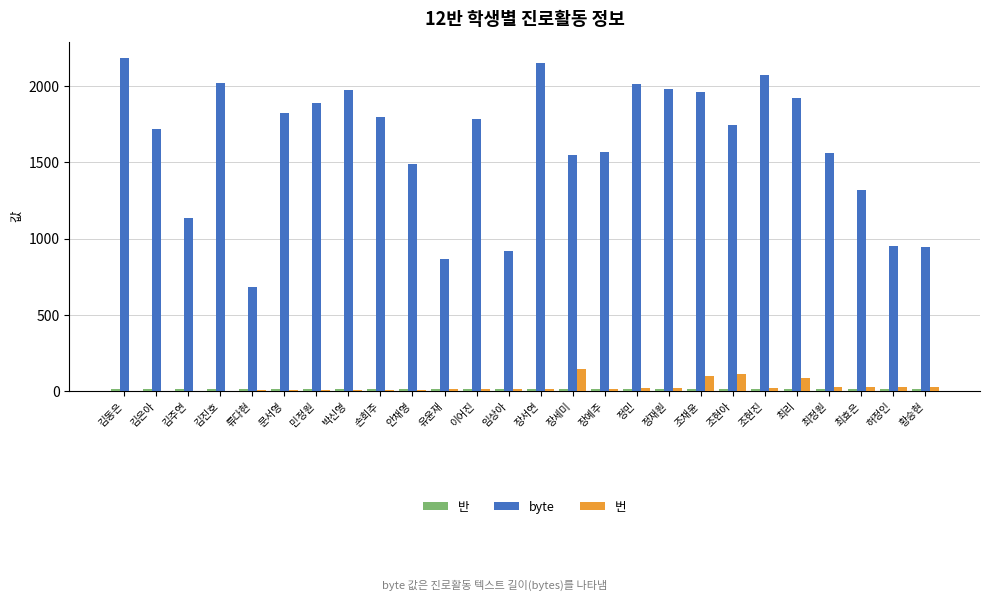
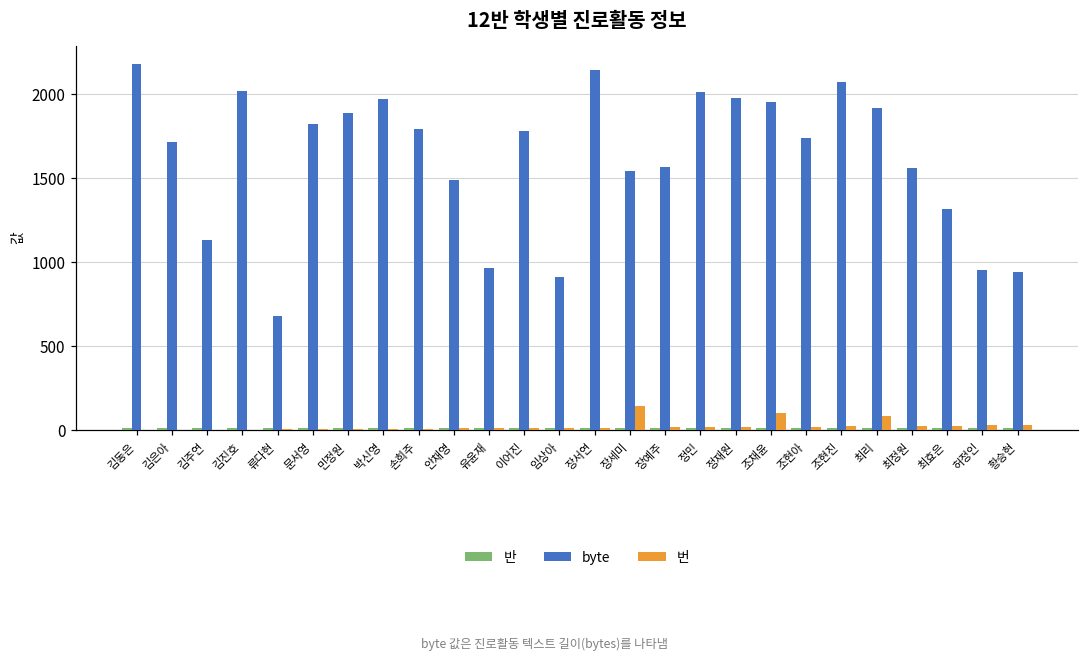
  {
    "byte": {
      "김동은": 2180,
      "김은아": 1720,
      "김주연": 1140,
      "김진호": 2020,
      "류다현": 680,
      "문서영": 1820,
      "민정원": 1890,
      "박신영": 1980,
      "손희주": 1800,
      "안채영": 1490,
-     "유윤재": 870,
+     "유윤재": 960,
      "이어진": 1780,
      "임상아": 920,
      "장서연": 2150,
      "장세미": 1550,
      "장예주": 1570,
      "정민": 2010,
      "정재원": 1980,
      "조채윤": 1960,
      "조현아": 1740,
      "조현진": 2070,
      "최리": 1920,
      "최정원": 1560,
      "최효은": 1320,
      "허정인": 950,
      "황승현": 940
    },
    "번": {
      "장세미": 150,
      "장예주": 20,
      "정민": 20,
      "정재원": 20,
      "조채윤": 100,
-     "조현아": 110,
+     "조현아": 20,
      "조현진": 20,
      "최리": 90,
      "최정원": 30,
      "최효은": 30,
      "허정인": 30,
      "황승현": 30
    }
  }
